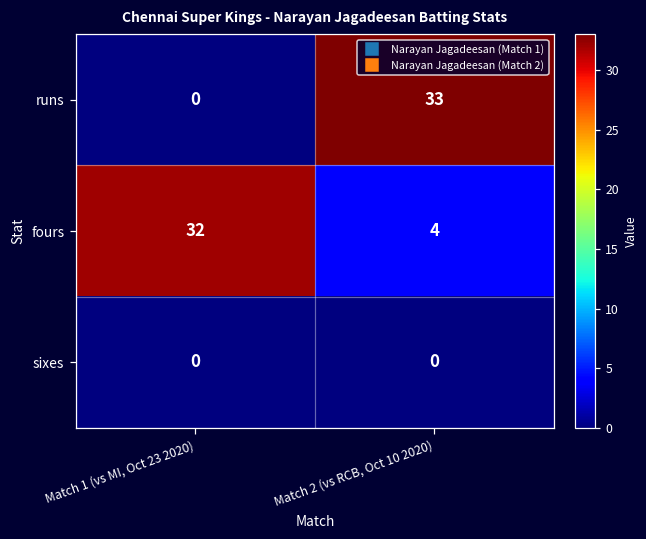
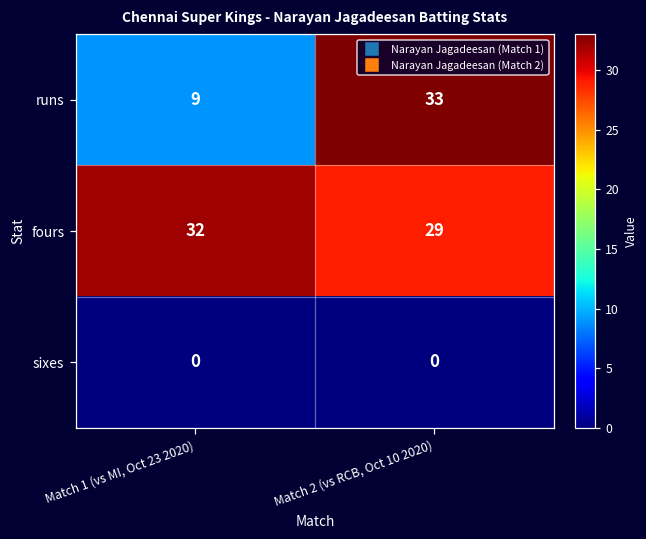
  {
    "runs": {
-     "Match 1 (vs MI, Oct 23 2020)": 0,
+     "Match 1 (vs MI, Oct 23 2020)": 9,
      "Match 2 (vs RCB, Oct 10 2020)": 33
    },
    "fours": {
      "Match 1 (vs MI, Oct 23 2020)": 32,
-     "Match 2 (vs RCB, Oct 10 2020)": 4
+     "Match 2 (vs RCB, Oct 10 2020)": 29
    },
    "sixes": {
      "Match 1 (vs MI, Oct 23 2020)": 0,
      "Match 2 (vs RCB, Oct 10 2020)": 0
    }
  }
